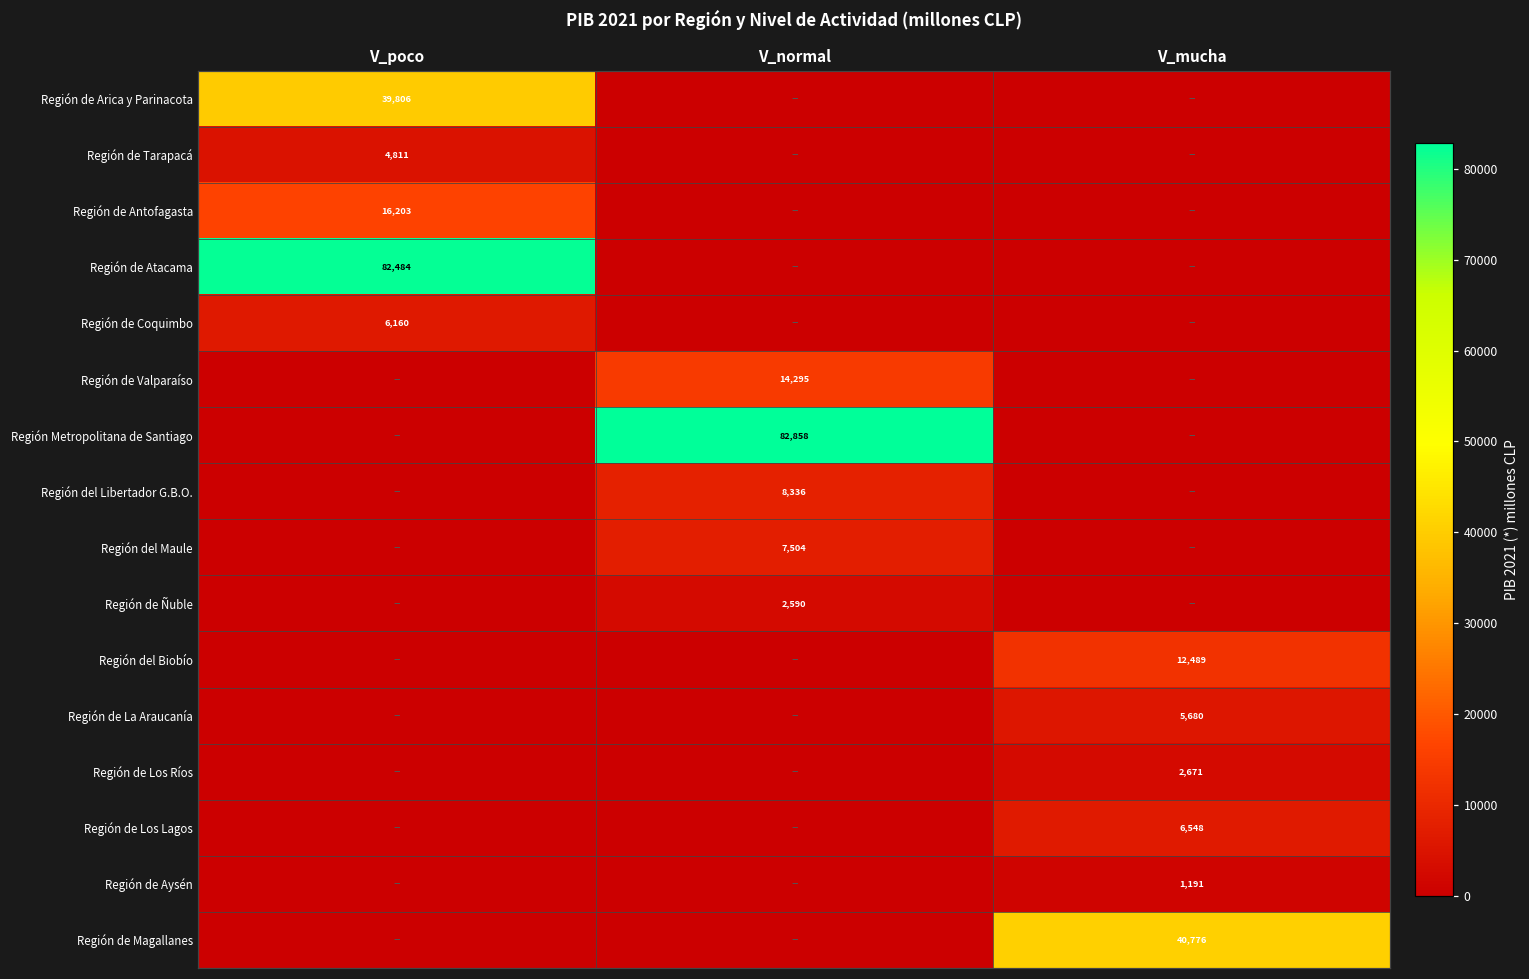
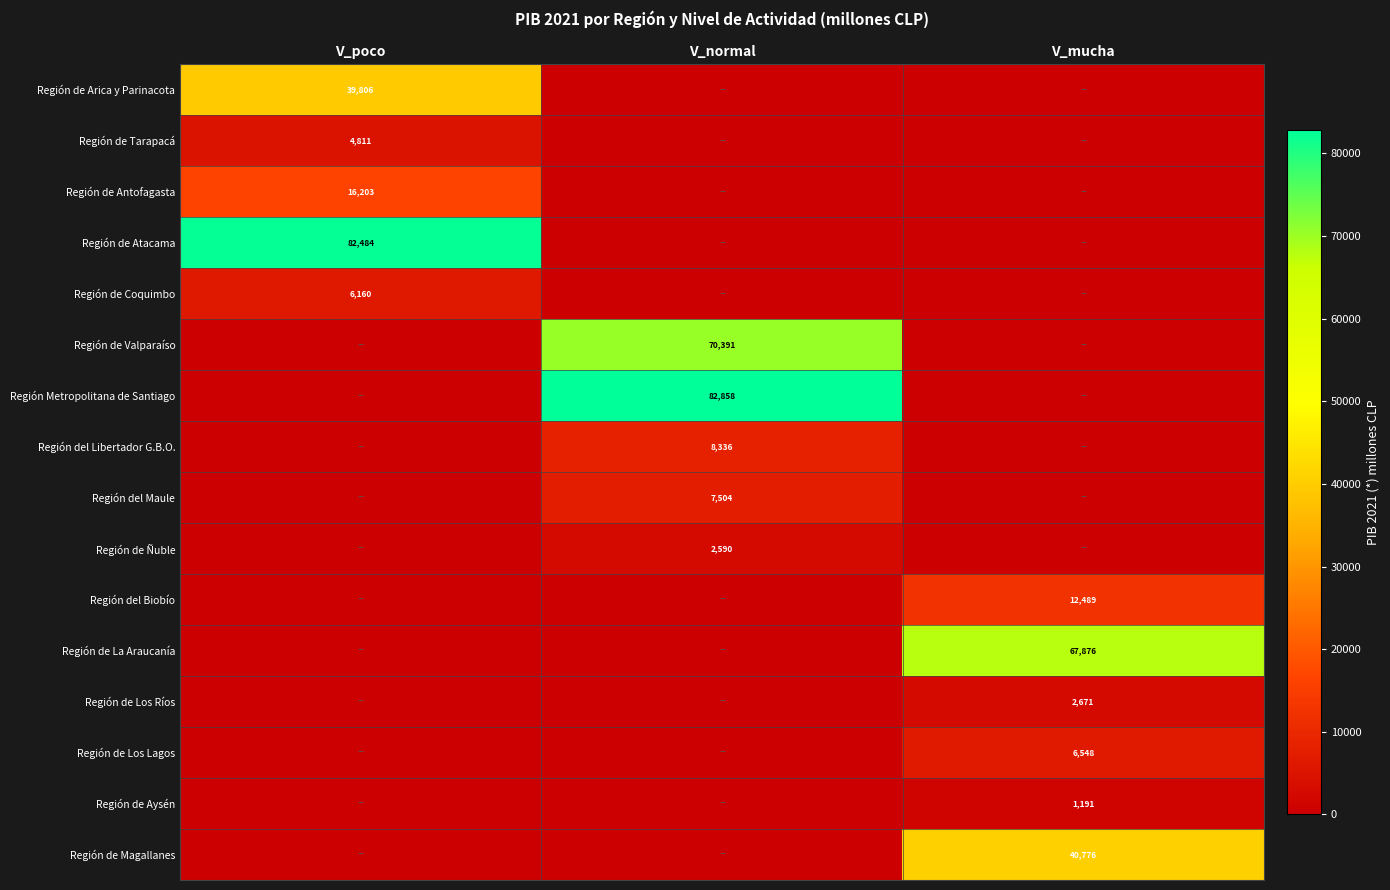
  {
    "Región de Arica y Parinacota": {
      "V_poco": "39,806"
    },
    "Región de Tarapacá": {
      "V_poco": "4,811"
    },
    "Región de Antofagasta": {
      "V_poco": "16,203"
    },
    "Región de Atacama": {
      "V_poco": "82,484"
    },
    "Región de Coquimbo": {
      "V_poco": "6,160"
    },
    "Región de Valparaíso": {
-     "V_normal": "14,295"
+     "V_normal": "70,391"
    },
    "Región Metropolitana de Santiago": {
      "V_normal": "82,858"
    },
    "Región del Libertador G.B.O.": {
      "V_normal": "8,336"
    },
    "Región del Maule": {
      "V_normal": "7,504"
    },
    "Región de Ñuble": {
      "V_normal": "2,590"
    },
    "Región del Biobío": {
      "V_mucha": "12,489"
    },
    "Región de La Araucanía": {
-     "V_mucha": "5,680"
+     "V_mucha": "67,876"
    },
    "Región de Los Ríos": {
      "V_mucha": "2,671"
    },
    "Región de Los Lagos": {
      "V_mucha": "6,548"
    },
    "Región de Aysén": {
      "V_mucha": "1,191"
    },
    "Región de Magallanes": {
      "V_mucha": "40,776"
    }
  }
